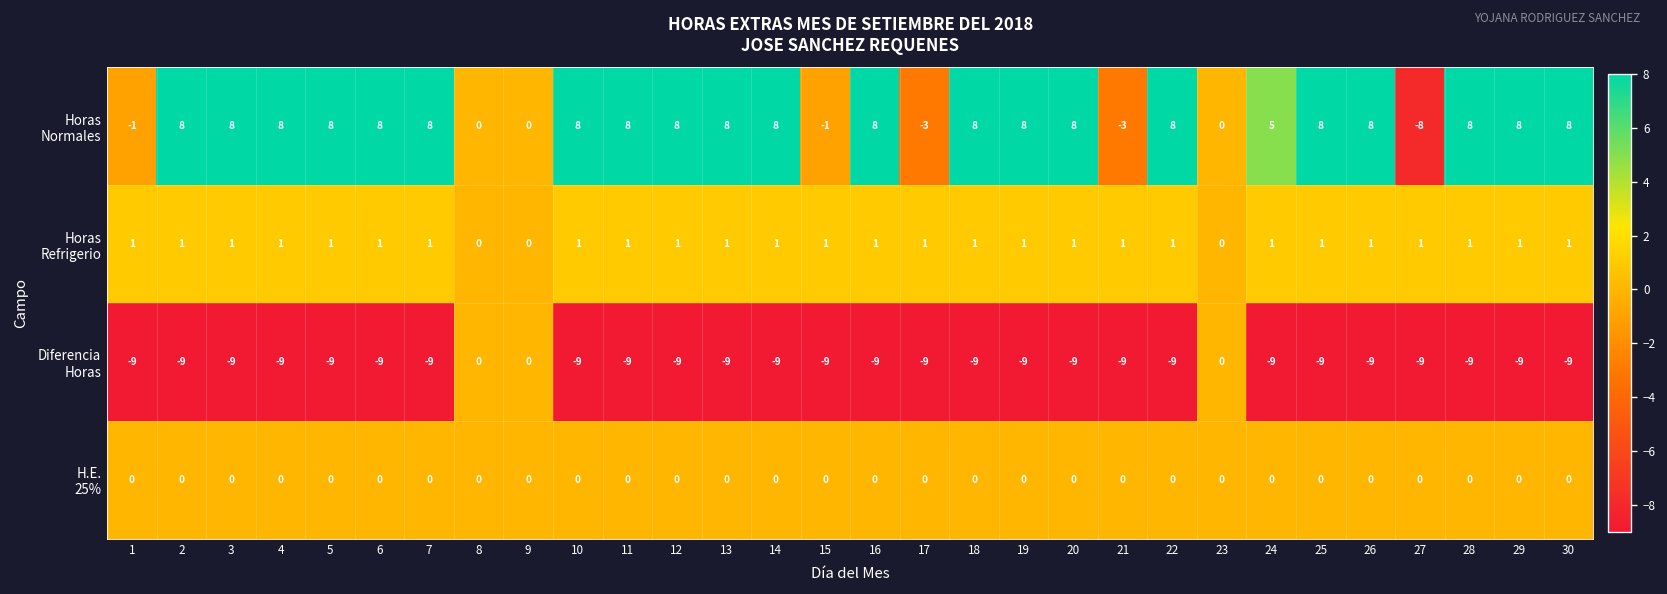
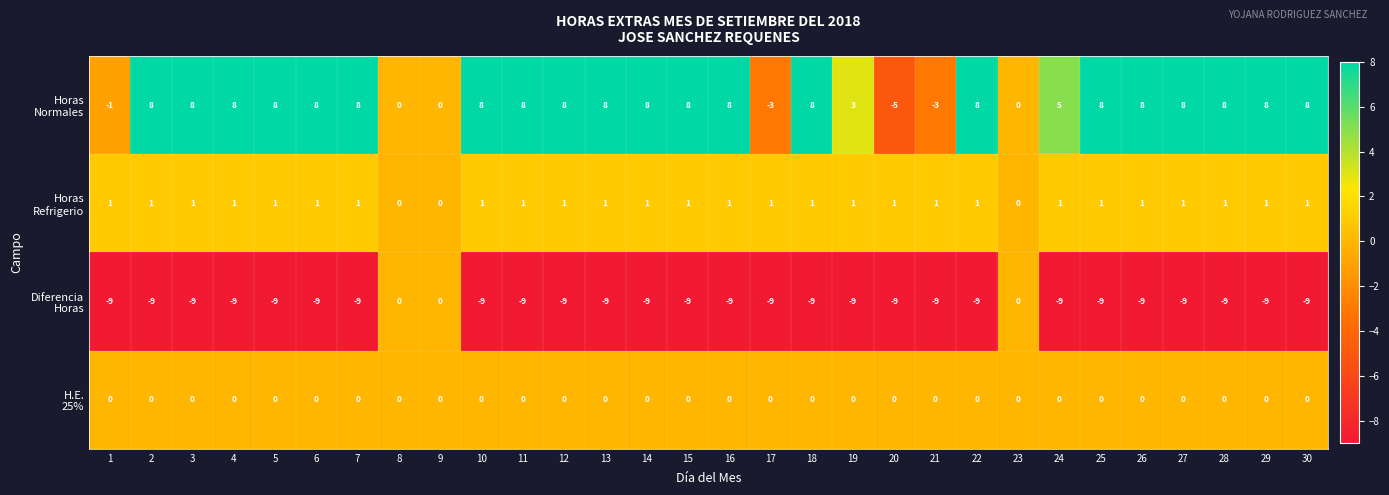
  {
    "Horas Normales": {
      "1": -1,
      "2": 8,
      "3": 8,
      "4": 8,
      "5": 8,
      "6": 8,
      "7": 8,
      "8": 0,
      "9": 0,
      "10": 8,
      "11": 8,
      "12": 8,
      "13": 8,
      "14": 8,
-     "15": -1,
+     "15": 8,
      "16": 8,
      "17": -3,
      "18": 8,
-     "19": 8,
-     "20": 8,
+     "19": 3,
+     "20": -5,
      "21": -3,
      "22": 8,
      "23": 0,
      "24": 5,
      "25": 8,
      "26": 8,
-     "27": -8,
+     "27": 8,
      "28": 8,
      "29": 8,
      "30": 8
    },
    "Horas Refrigerio": {
      "1": 1,
      "2": 1,
      "3": 1,
      "4": 1,
      "5": 1,
      "6": 1,
      "7": 1,
      "8": 0,
      "9": 0,
      "10": 1,
      "11": 1,
      "12": 1,
      "13": 1,
      "14": 1,
      "15": 1,
      "16": 1,
      "17": 1,
      "18": 1,
      "19": 1,
      "20": 1,
      "21": 1,
      "22": 1,
      "23": 0,
      "24": 1,
      "25": 1,
      "26": 1,
      "27": 1,
      "28": 1,
      "29": 1,
      "30": 1
    },
    "Diferencia Horas": {
      "1": -9,
      "2": -9,
      "3": -9,
      "4": -9,
      "5": -9,
      "6": -9,
      "7": -9,
      "8": 0,
      "9": 0,
      "10": -9,
      "11": -9,
      "12": -9,
      "13": -9,
      "14": -9,
      "15": -9,
      "16": -9,
      "17": -9,
      "18": -9,
      "19": -9,
      "20": -9,
      "21": -9,
      "22": -9,
      "23": 0,
      "24": -9,
      "25": -9,
      "26": -9,
      "27": -9,
      "28": -9,
      "29": -9,
      "30": -9
    },
    "H.E. 25%": {
      "1": 0,
      "2": 0,
      "3": 0,
      "4": 0,
      "5": 0,
      "6": 0,
      "7": 0,
      "8": 0,
      "9": 0,
      "10": 0,
      "11": 0,
      "12": 0,
      "13": 0,
      "14": 0,
      "15": 0,
      "16": 0,
      "17": 0,
      "18": 0,
      "19": 0,
      "20": 0,
      "21": 0,
      "22": 0,
      "23": 0,
      "24": 0,
      "25": 0,
      "26": 0,
      "27": 0,
      "28": 0,
      "29": 0,
      "30": 0
    }
  }
